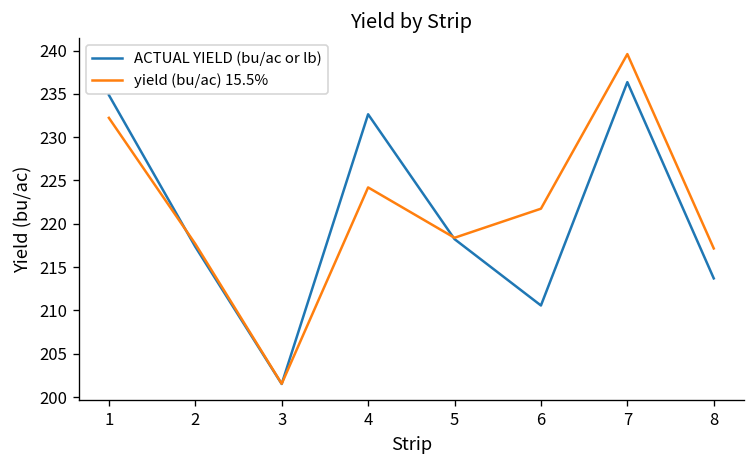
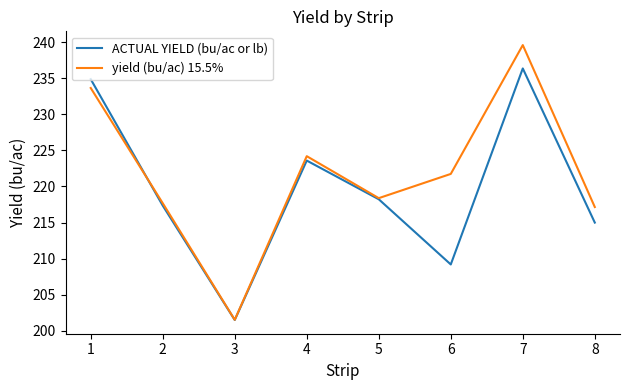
  {
    "ACTUAL YIELD (bu/ac or lb)": {
-     "4": 233,
-     "6": 211,
+     "4": 224,
+     "6": 209,
      "7": 236,
-     "8": 214
+     "8": 215
    },
    "yield (bu/ac) 15.5%": {
-     "1": 232,
+     "1": 234,
      "4": 224,
      "6": 222,
      "7": 240,
      "8": 217
    }
  }
